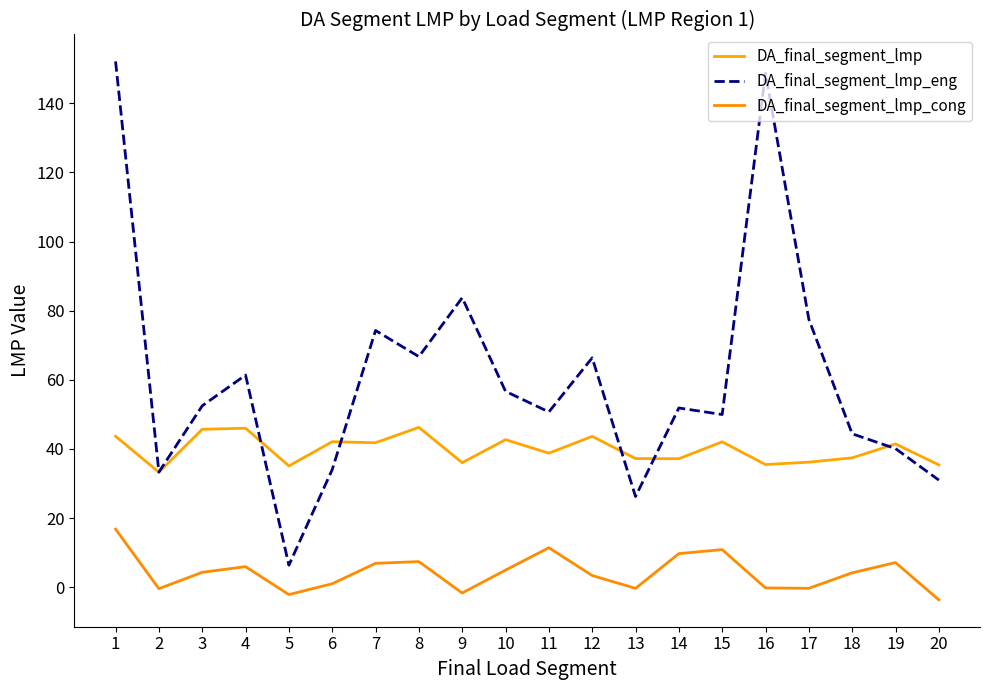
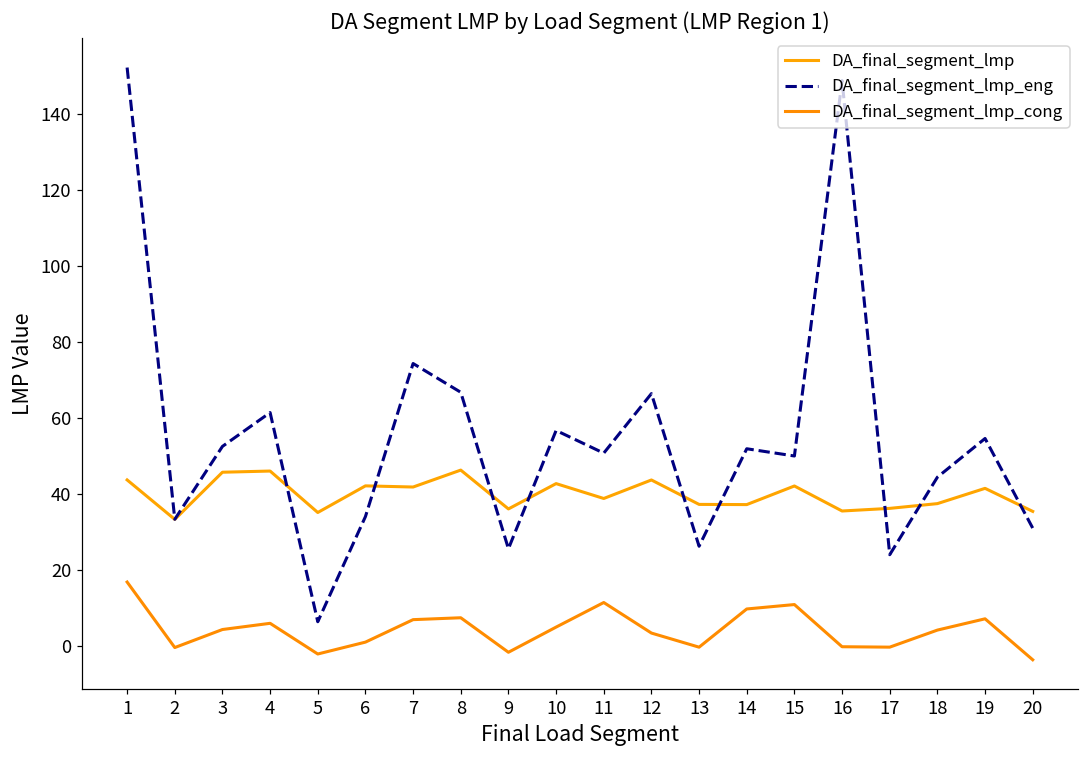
  {
    "DA_final_segment_lmp_eng": {
      "1": 152,
      "3": 52,
      "4": 61,
      "5": 6,
      "6": 34,
      "7": 74,
      "8": 67,
-     "9": 84,
+     "9": 26,
      "10": 57,
      "11": 51,
      "12": 66,
      "13": 26,
      "14": 52,
      "15": 50,
-     "17": 77,
+     "17": 24,
      "18": 44,
-     "19": 40,
+     "19": 55,
      "20": 31
    }
  }
